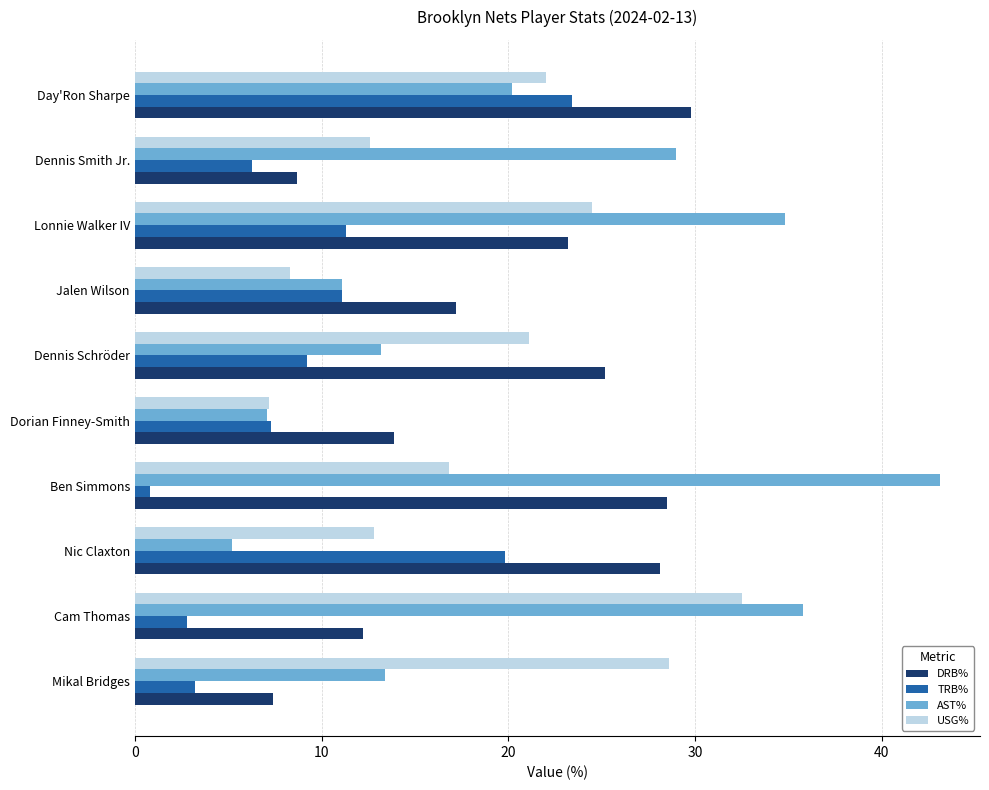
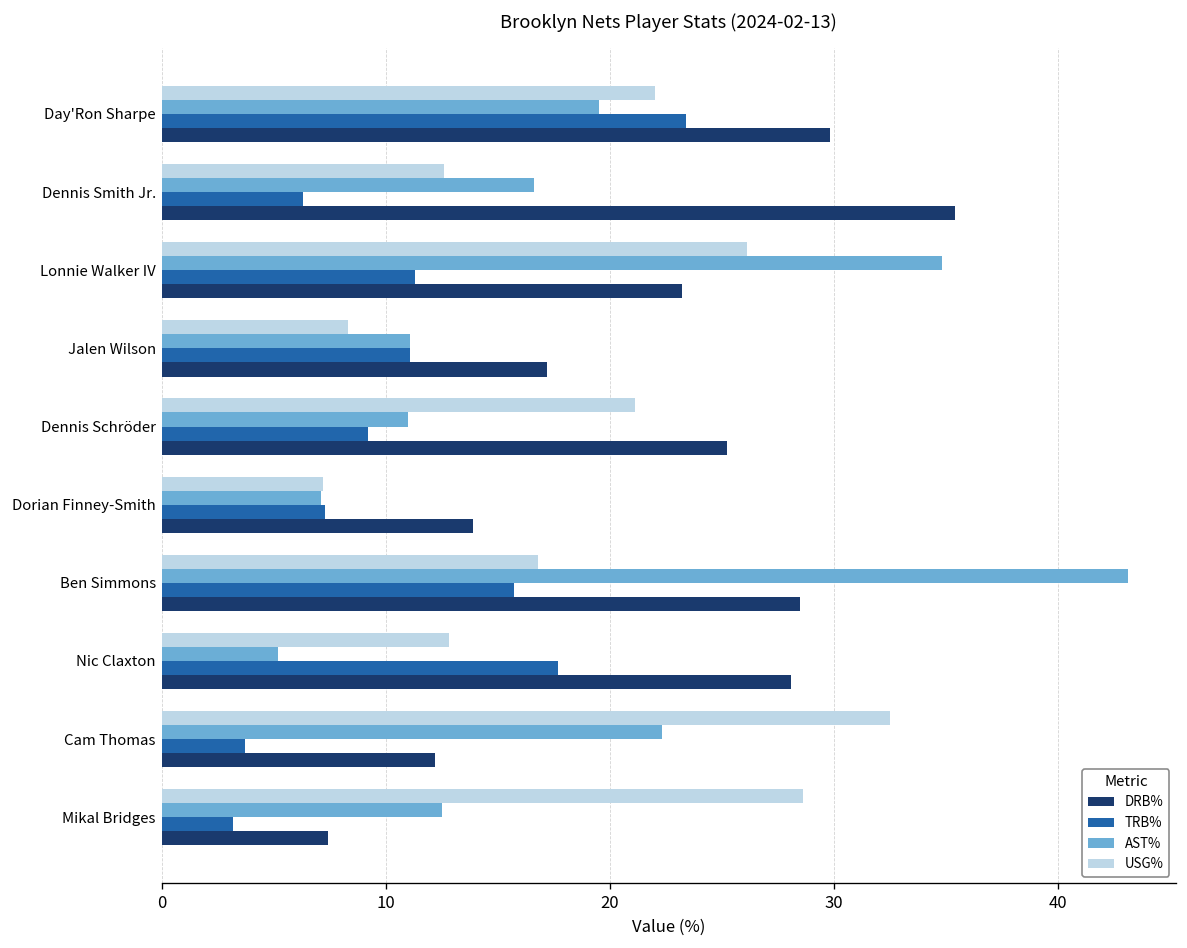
  {
    "DRB%": {
      "Day'Ron Sharpe": 29.8,
-     "Dennis Smith Jr.": 8.7,
+     "Dennis Smith Jr.": 35.4,
      "Lonnie Walker IV": 23.2,
      "Jalen Wilson": 17.2,
      "Dennis Schröder": 25.2,
      "Dorian Finney-Smith": 13.9,
      "Ben Simmons": 28.5,
      "Nic Claxton": 28.1,
      "Cam Thomas": 12.2,
      "Mikal Bridges": 7.4
    },
    "TRB%": {
      "Day'Ron Sharpe": 23.4,
      "Dennis Smith Jr.": 6.3,
      "Lonnie Walker IV": 11.3,
      "Jalen Wilson": 11.1,
      "Dennis Schröder": 9.2,
      "Dorian Finney-Smith": 7.3,
-     "Ben Simmons": 0.8,
-     "Nic Claxton": 19.8,
-     "Cam Thomas": 2.8,
+     "Ben Simmons": 15.7,
+     "Nic Claxton": 17.7,
+     "Cam Thomas": 3.7,
      "Mikal Bridges": 3.2
    },
    "AST%": {
-     "Day'Ron Sharpe": 20.2,
-     "Dennis Smith Jr.": 29.0,
+     "Day'Ron Sharpe": 19.5,
+     "Dennis Smith Jr.": 16.6,
      "Lonnie Walker IV": 34.8,
      "Jalen Wilson": 11.1,
-     "Dennis Schröder": 13.2,
+     "Dennis Schröder": 11.0,
      "Dorian Finney-Smith": 7.1,
      "Ben Simmons": 43.1,
      "Nic Claxton": 5.2,
-     "Cam Thomas": 35.8,
-     "Mikal Bridges": 13.4
+     "Cam Thomas": 22.3,
+     "Mikal Bridges": 12.5
    },
    "USG%": {
      "Day'Ron Sharpe": 22.0,
      "Dennis Smith Jr.": 12.6,
-     "Lonnie Walker IV": 24.5,
+     "Lonnie Walker IV": 26.1,
      "Jalen Wilson": 8.3,
      "Dennis Schröder": 21.1,
      "Dorian Finney-Smith": 7.2,
      "Ben Simmons": 16.8,
      "Nic Claxton": 12.8,
      "Cam Thomas": 32.5,
      "Mikal Bridges": 28.6
    }
  }
